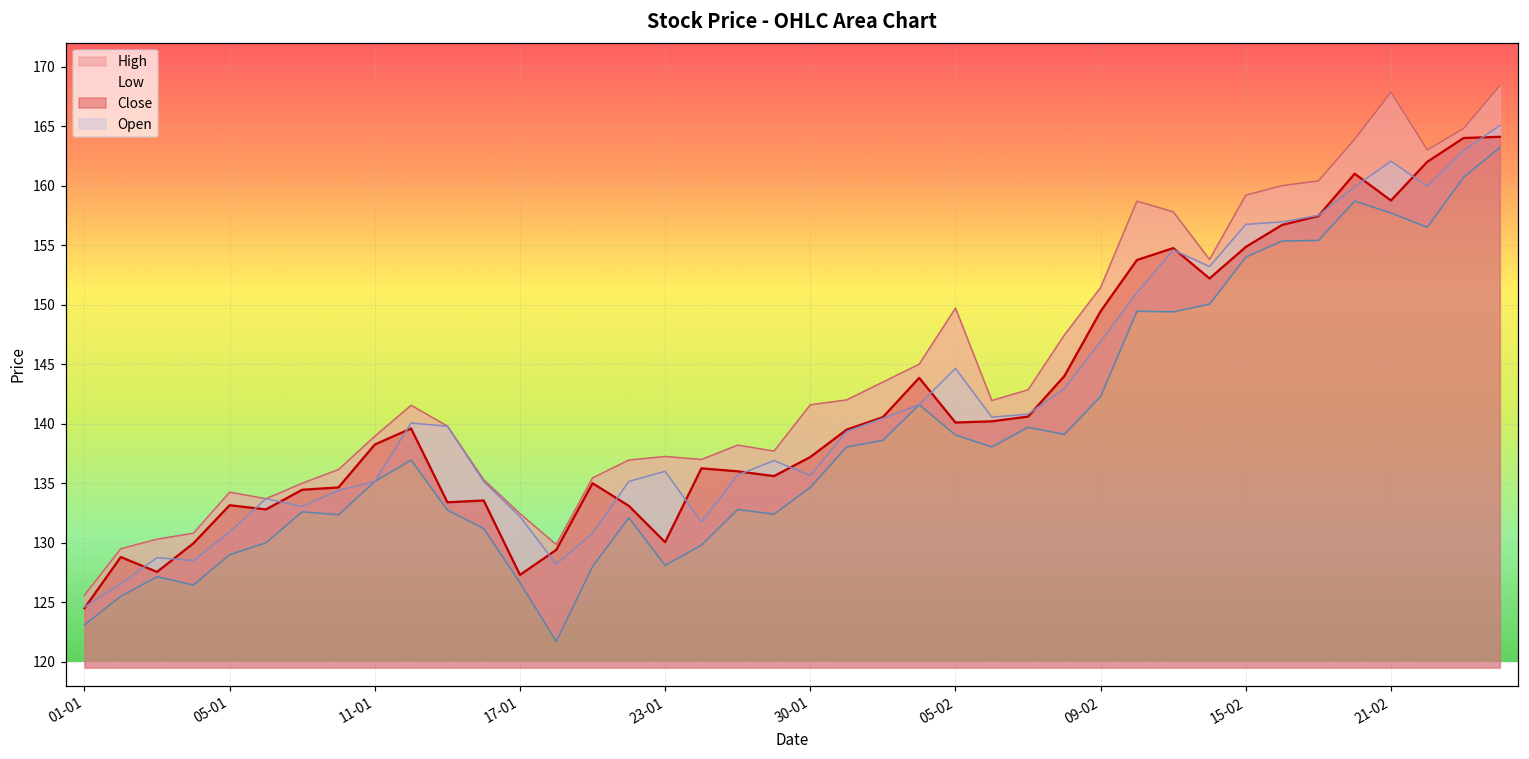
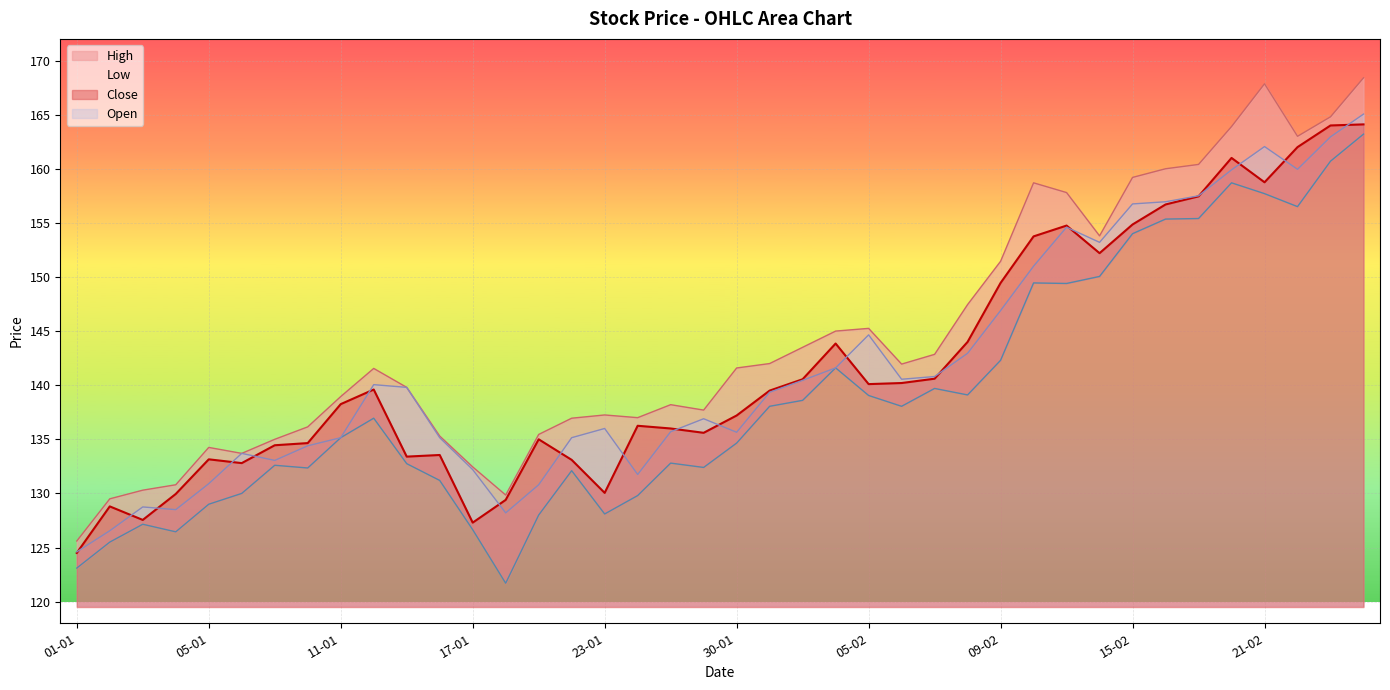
  {
    "Close": {
      "05-01": 133.2,
      "11-01": 138.3,
      "17-01": 127.3,
      "23-01": 130.1,
      "30-01": 137.2,
      "05-02": 140.1,
      "09-02": 149.5,
      "15-02": 154.9,
      "21-02": 158.8
    },
    "High": {
      "01-01": 125.6,
      "05-01": 134.3,
      "11-01": 139.0,
      "17-01": 132.5,
      "23-01": 137.3,
      "30-01": 141.6,
-     "05-02": 149.7,
+     "05-02": 145.3,
      "09-02": 151.5,
      "15-02": 159.2,
      "21-02": 167.9
    }
  }
